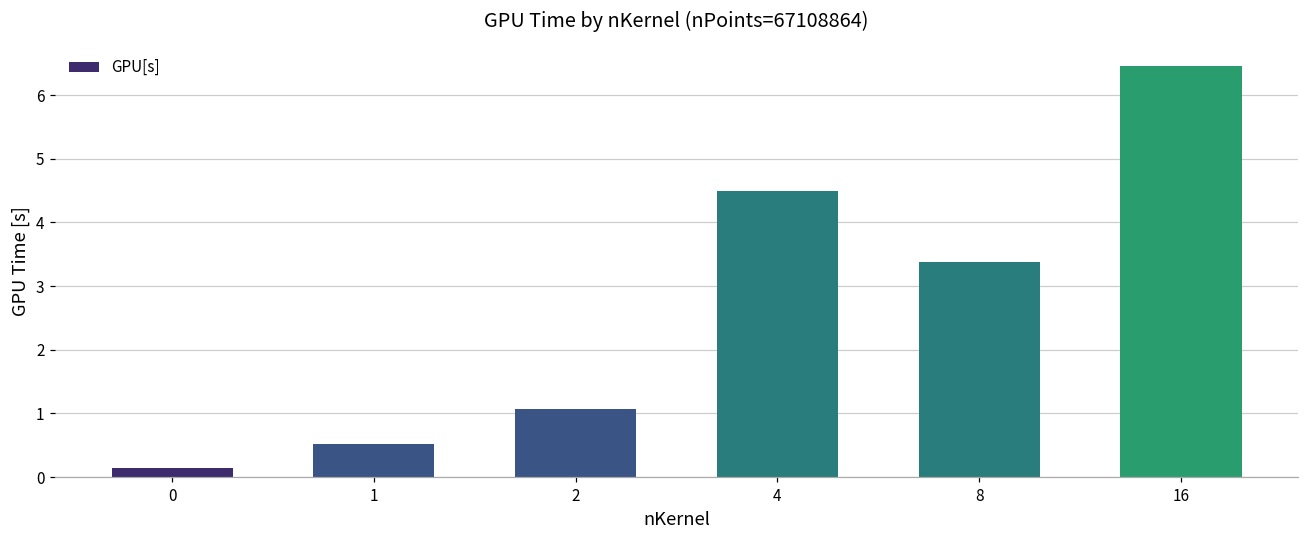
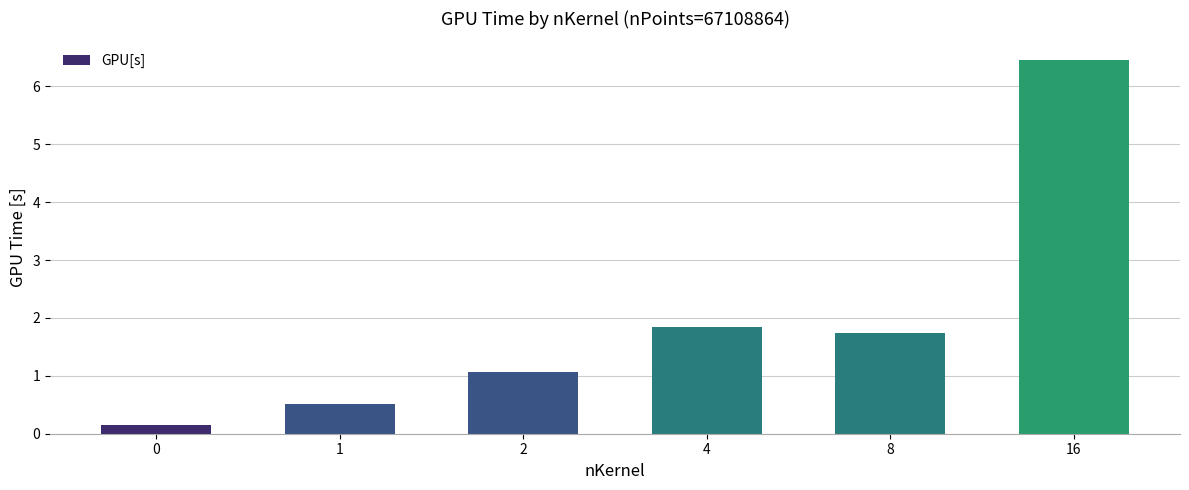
  {
    "0": 0.1,
    "1": 0.5,
    "2": 1.1,
-   "4": 4.5,
-   "8": 3.4,
+   "4": 1.8,
+   "8": 1.7,
    "16": 6.5
  }
